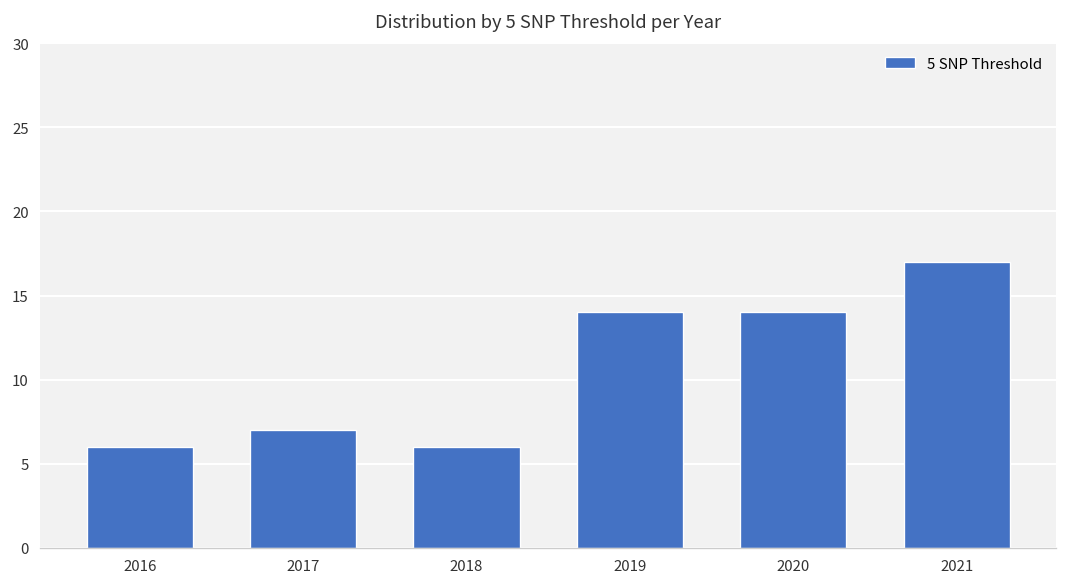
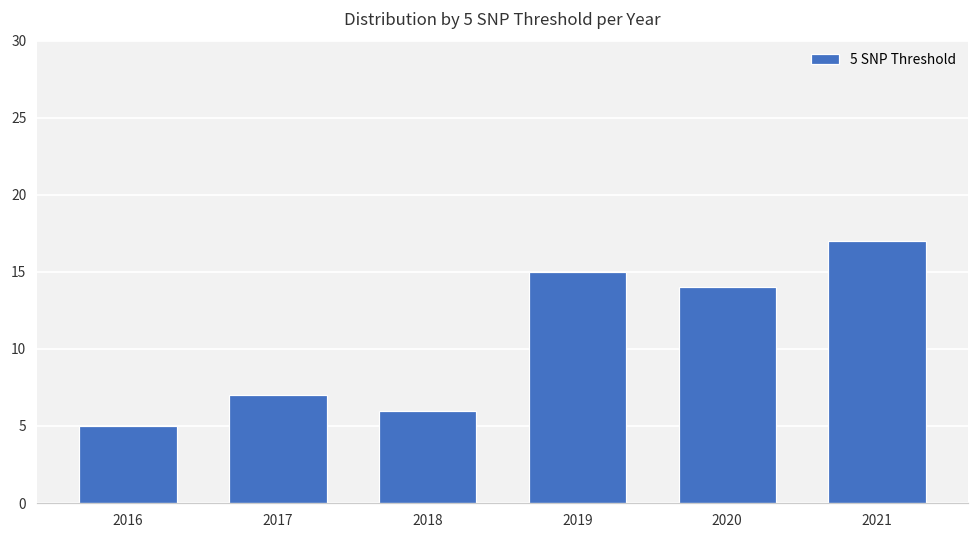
  {
-   "2016": 6,
+   "2016": 5,
    "2017": 7,
    "2018": 6,
-   "2019": 14,
+   "2019": 15,
    "2020": 14,
    "2021": 17
  }
